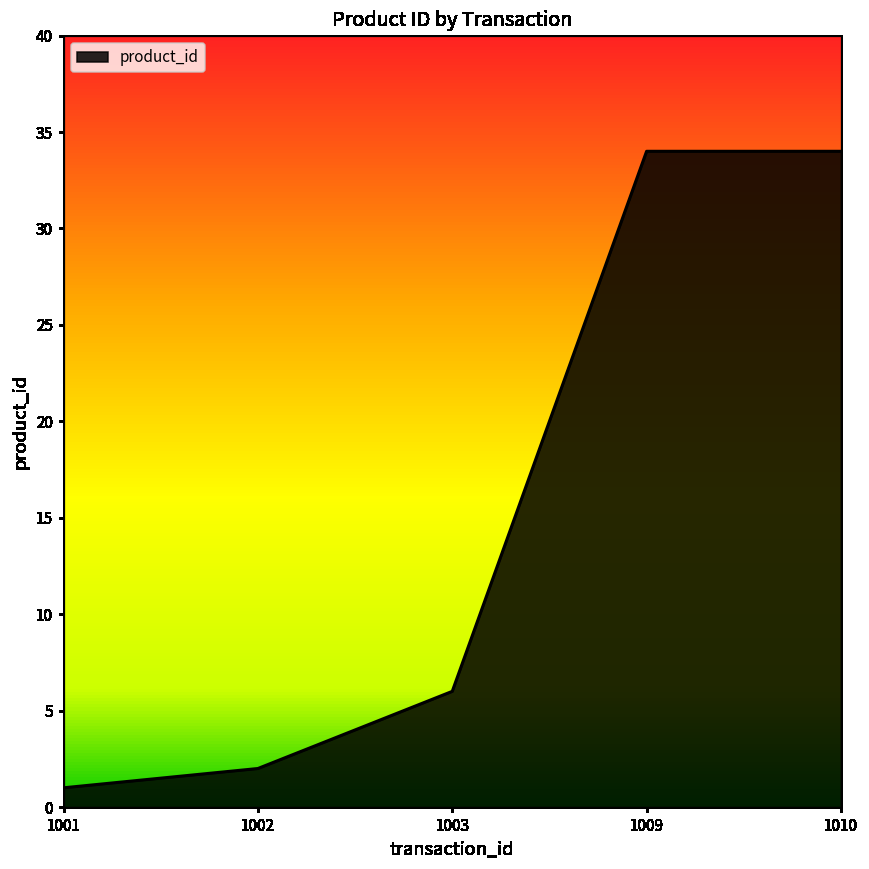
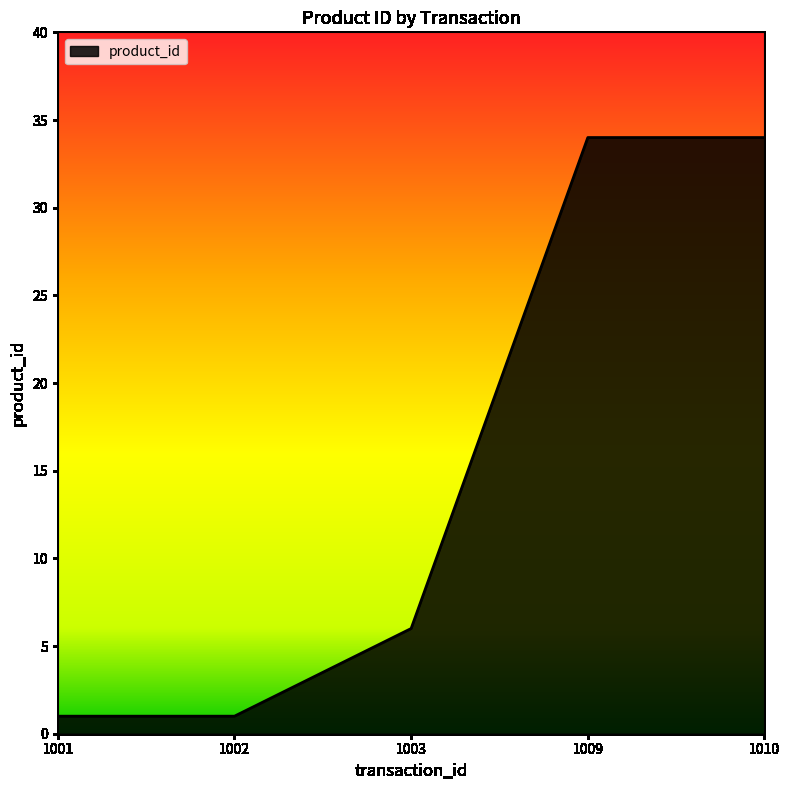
  {
    "1001": 1,
-   "1002": 2,
+   "1002": 1,
    "1003": 6,
    "1009": 34,
    "1010": 34
  }
